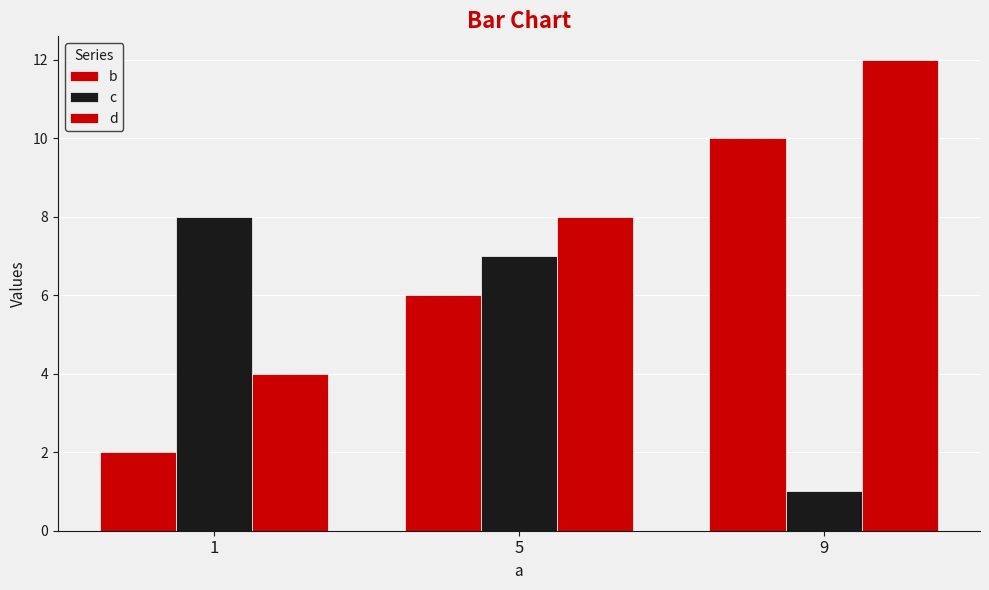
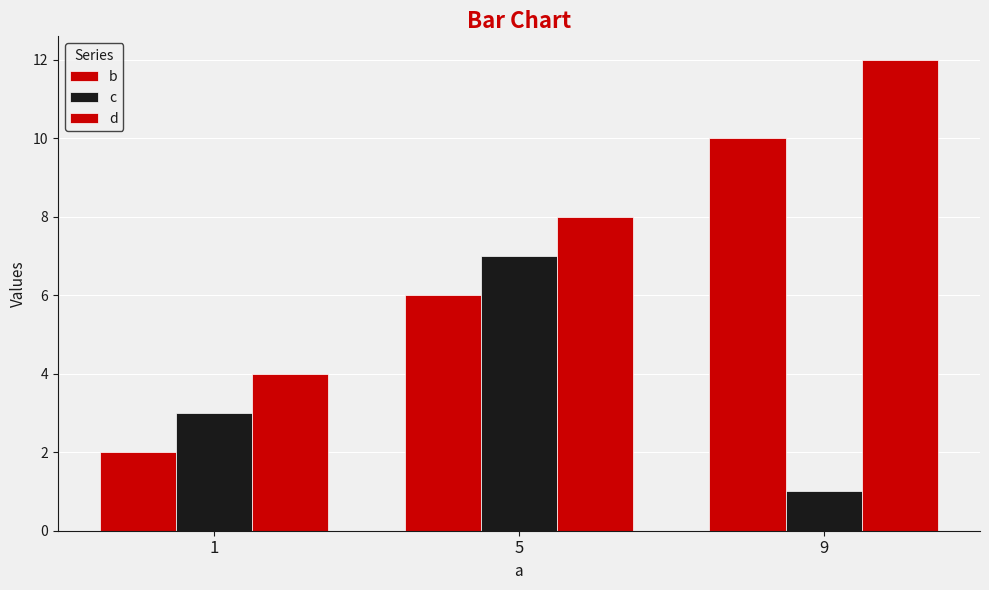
  {
    "c": {
-     "1": 8,
+     "1": 3,
      "5": 7,
      "9": 1
    }
  }
